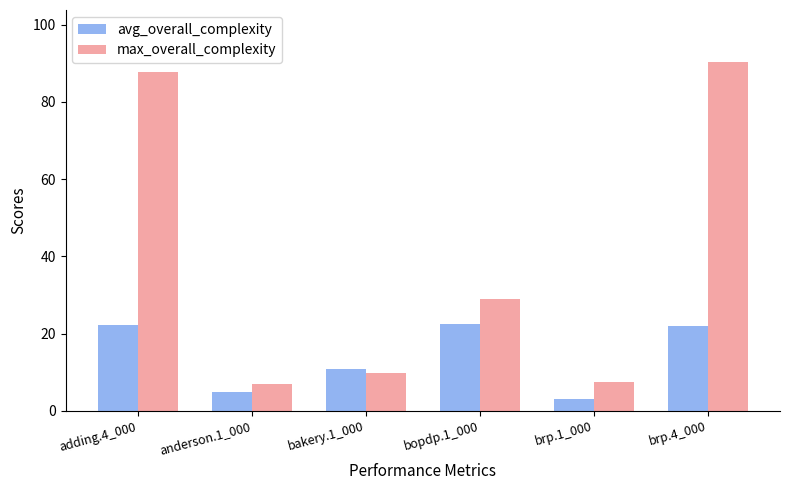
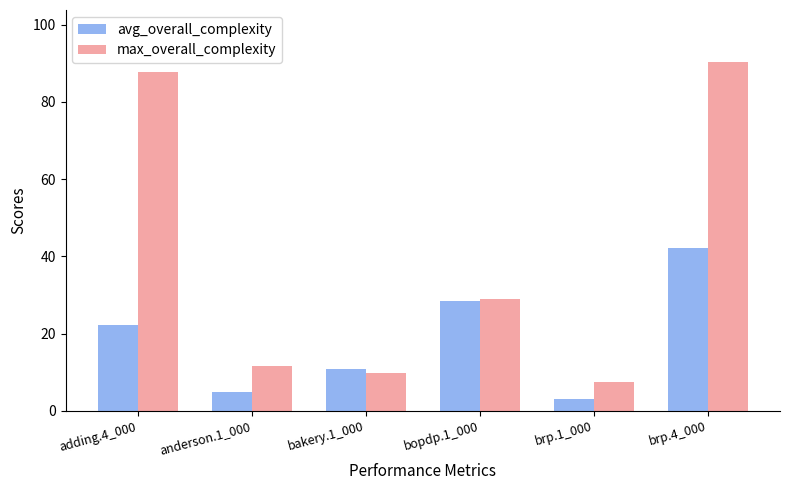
  {
    "avg_overall_complexity": {
      "adding.4_000": 22,
      "anderson.1_000": 5,
      "bakery.1_000": 11,
-     "bopdp.1_000": 23,
+     "bopdp.1_000": 28,
      "brp.1_000": 3,
-     "brp.4_000": 22
+     "brp.4_000": 42
    },
    "max_overall_complexity": {
      "adding.4_000": 88,
-     "anderson.1_000": 7,
+     "anderson.1_000": 12,
      "bakery.1_000": 10,
      "bopdp.1_000": 29,
      "brp.1_000": 8,
      "brp.4_000": 90
    }
  }
